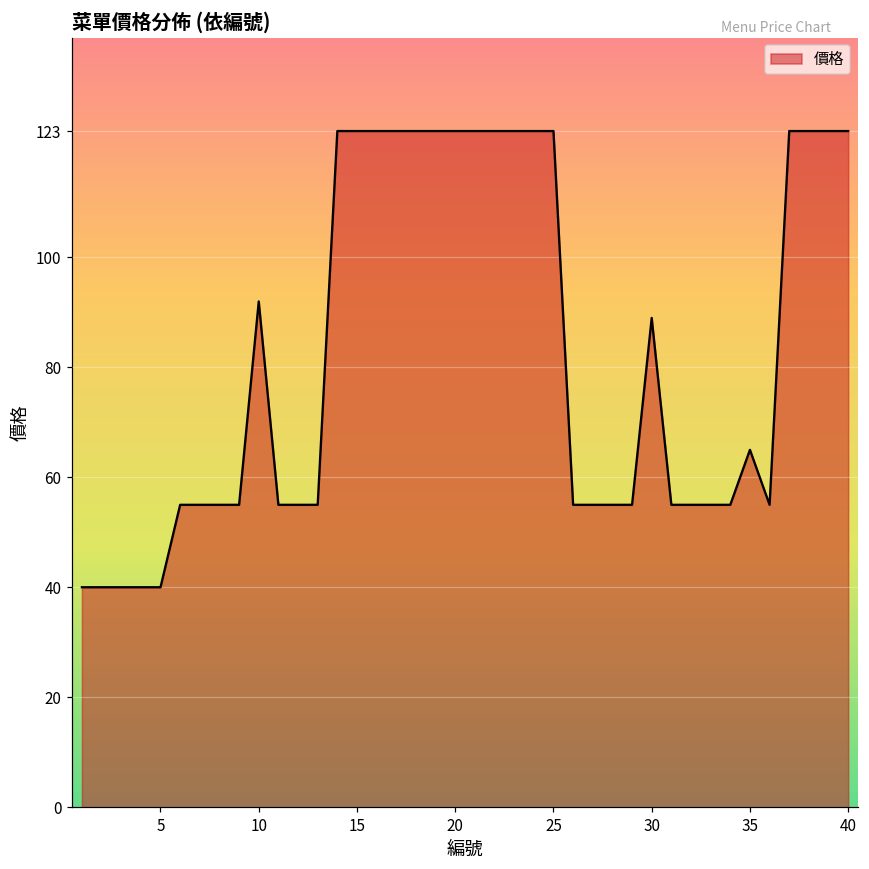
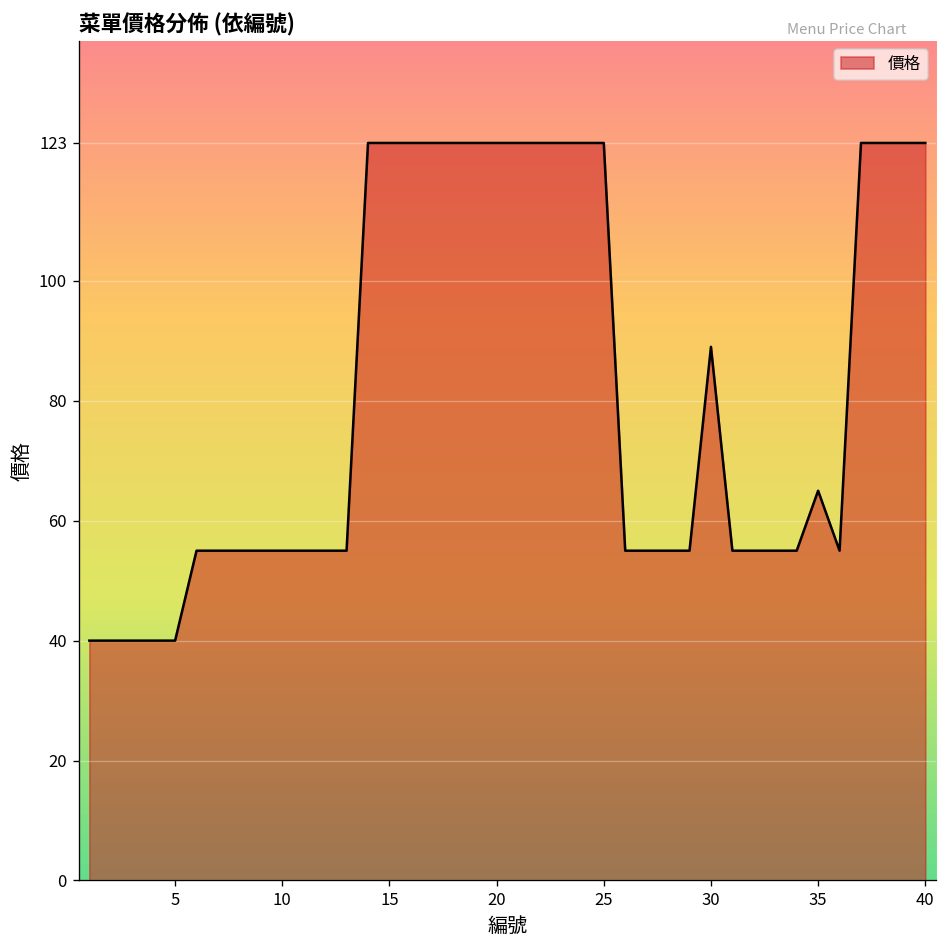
  {
    "5": 40,
-   "10": 92,
+   "10": 55,
    "15": 123,
    "20": 123,
    "25": 123,
    "30": 89,
    "35": 65,
    "40": 123
  }
